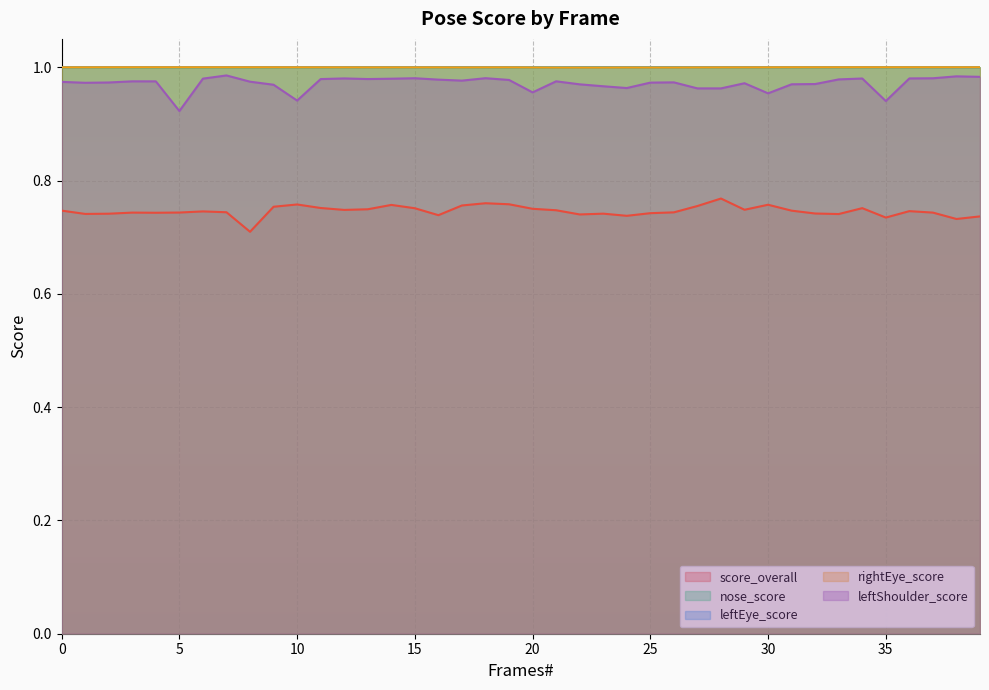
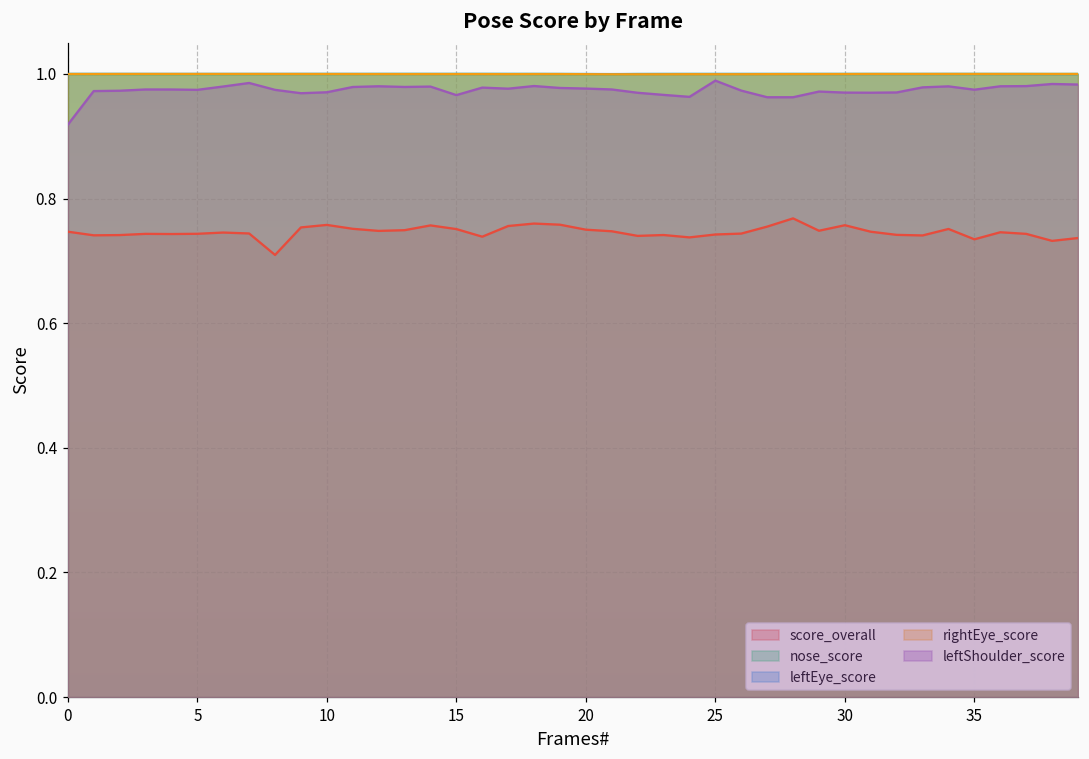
  {
    "leftShoulder_score": {
-     "0": 0.97,
-     "5": 0.92,
-     "10": 0.94,
-     "15": 0.98,
-     "20": 0.96,
-     "25": 0.97,
-     "30": 0.95,
-     "35": 0.94
+     "0": 0.92,
+     "5": 0.97,
+     "10": 0.97,
+     "15": 0.97,
+     "20": 0.98,
+     "25": 0.99,
+     "30": 0.97,
+     "35": 0.97
    }
  }
